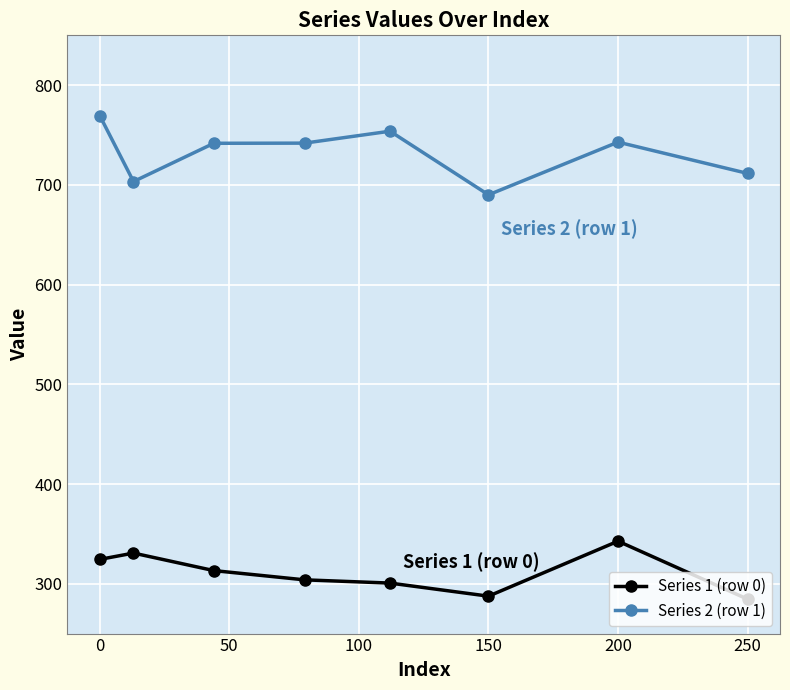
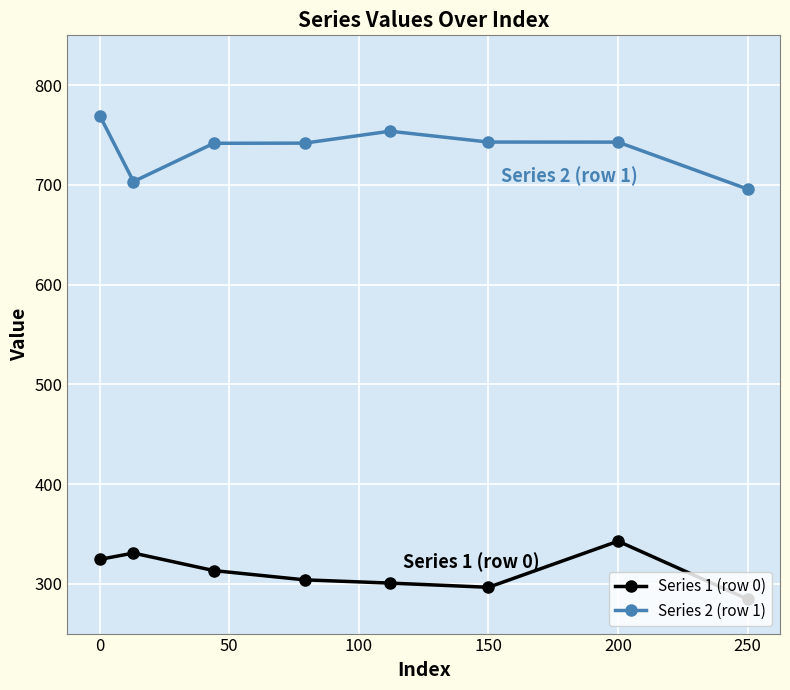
  {
    "Series 1 (row 0)": {
      "0": 320,
-     "150": 290,
+     "150": 300,
      "200": 340
    },
    "Series 2 (row 1)": {
      "0": 770,
-     "150": 690,
+     "150": 740,
      "200": 740,
-     "250": 710
+     "250": 700
    }
  }
